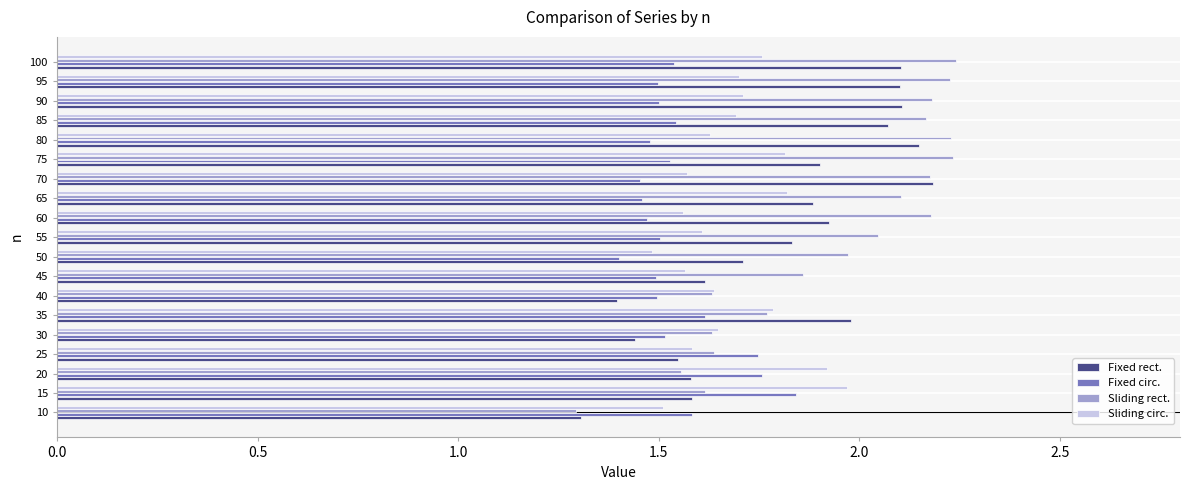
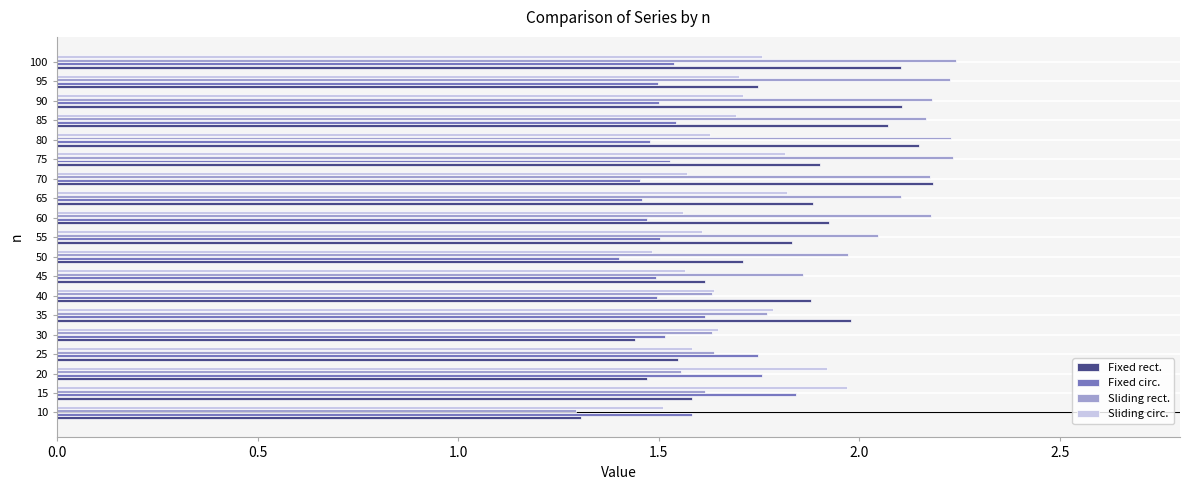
  {
    "Fixed rect.": {
      "100": 2.11,
-     "95": 2.10,
+     "95": 1.75,
      "90": 2.11,
      "85": 2.07,
      "80": 2.15,
      "75": 1.90,
      "70": 2.18,
      "65": 1.89,
      "60": 1.93,
      "55": 1.83,
      "50": 1.71,
      "45": 1.62,
-     "40": 1.40,
+     "40": 1.88,
      "35": 1.98,
      "30": 1.44,
      "25": 1.55,
-     "20": 1.58,
+     "20": 1.47,
      "15": 1.58,
      "10": 1.31
    },
    "Sliding circ.": {
      "100": 1.76,
      "95": 1.70,
      "90": 1.71,
      "85": 1.69,
      "80": 1.63,
      "75": 1.81,
      "70": 1.57,
      "65": 1.82,
      "60": 1.56,
      "55": 1.61,
      "50": 1.48,
      "45": 1.57,
      "40": 1.64,
      "35": 1.78,
      "30": 1.65,
      "25": 1.58,
      "20": 1.92,
      "15": 1.97,
      "10": 1.51
    }
  }
